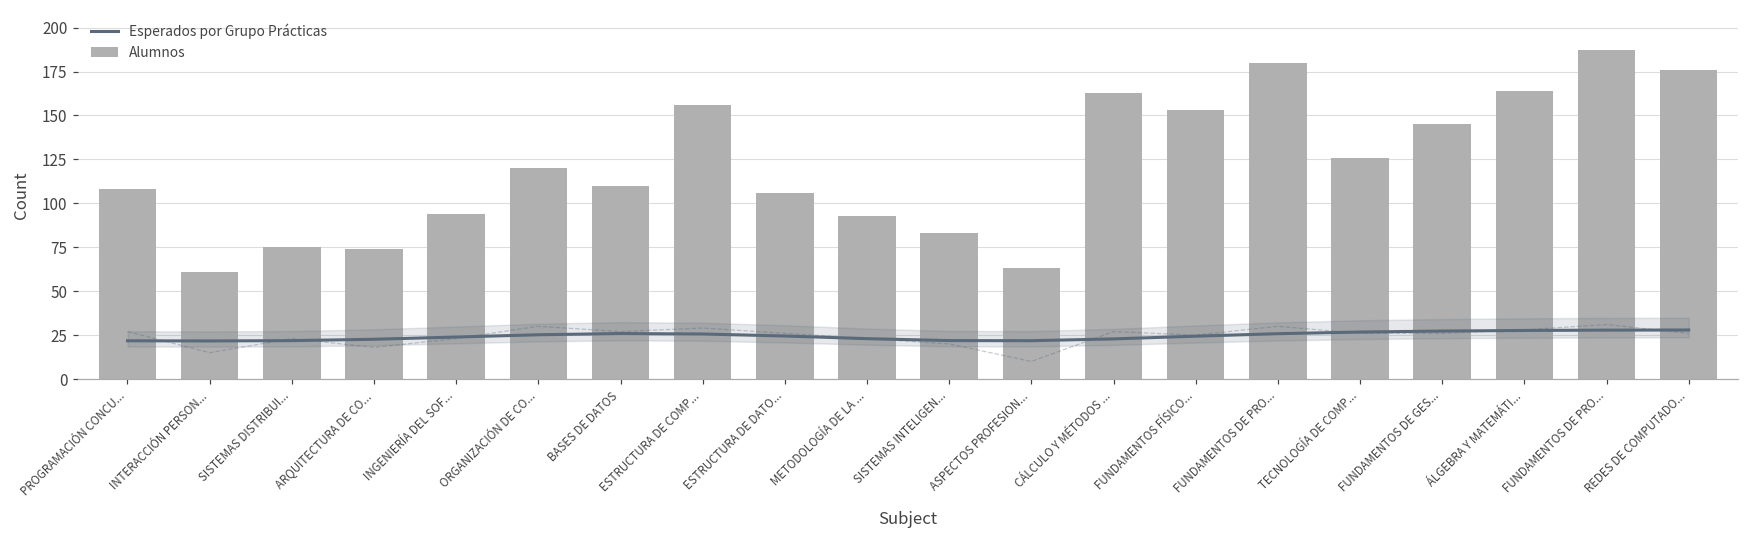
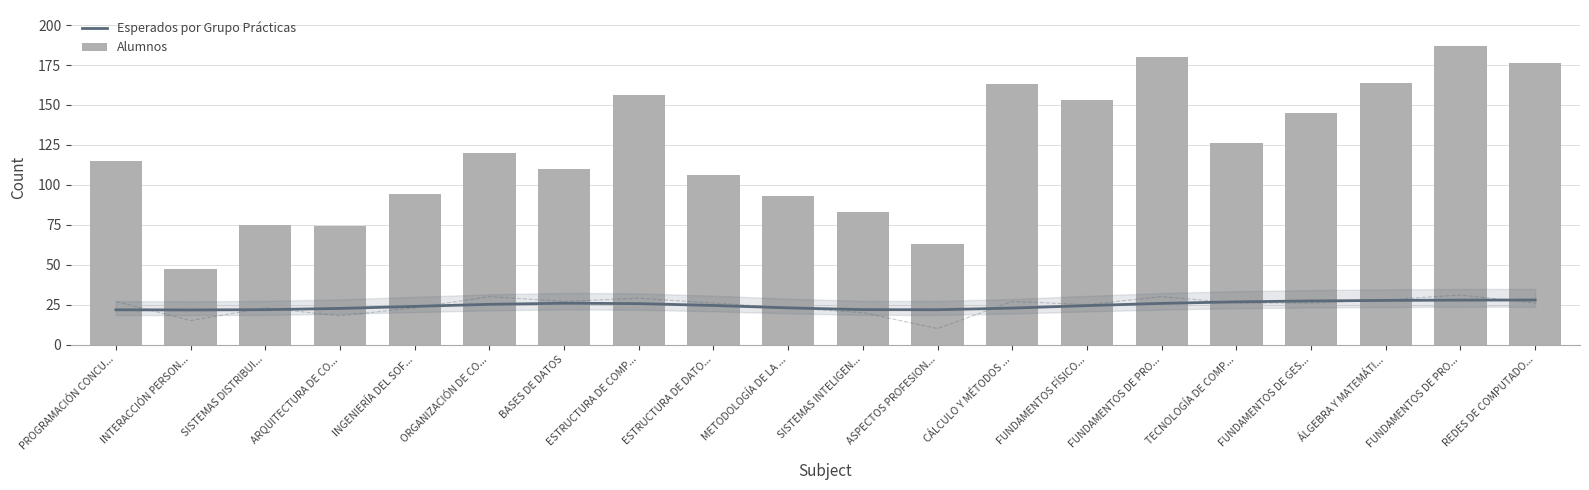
  {
    "Alumnos": {
-     "PROGRAMACIÓN CONCU...": 108,
-     "INTERACCIÓN PERSON...": 61,
+     "PROGRAMACIÓN CONCU...": 115,
+     "INTERACCIÓN PERSON...": 47,
      "SISTEMAS DISTRIBUI...": 75,
      "ARQUITECTURA DE CO...": 74,
      "INGENIERÍA DEL SOF...": 94,
      "ORGANIZACIÓN DE CO...": 120,
      "BASES DE DATOS": 110,
      "ESTRUCTURA DE COMP...": 156,
      "ESTRUCTURA DE DATO...": 106,
      "METODOLOGÍA DE LA ...": 93,
      "SISTEMAS INTELIGEN...": 83,
      "ASPECTOS PROFESION...": 63,
      "CÁLCULO Y MÉTODOS ...": 163,
      "FUNDAMENTOS FÍSICO...": 153,
      "TECNOLOGÍA DE COMP...": 126,
      "FUNDAMENTOS DE GES...": 145,
      "ÁLGEBRA Y MATEMÁTI...": 164,
      "REDES DE COMPUTADO...": 176
    }
  }
